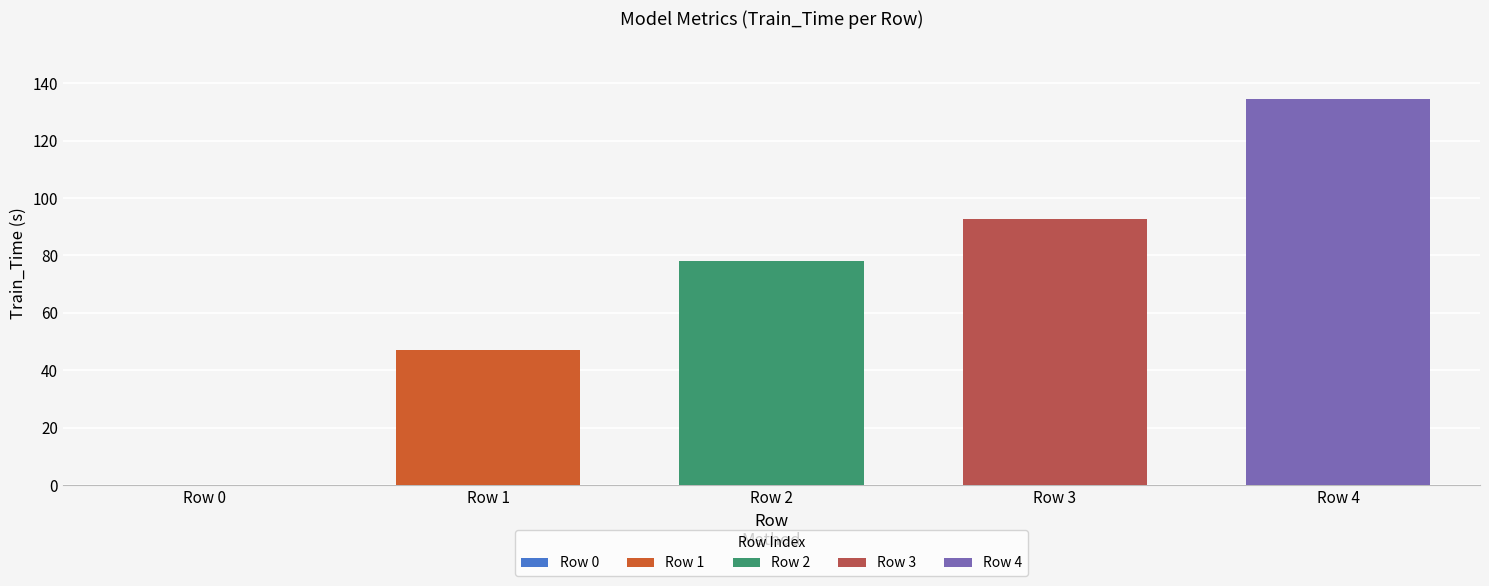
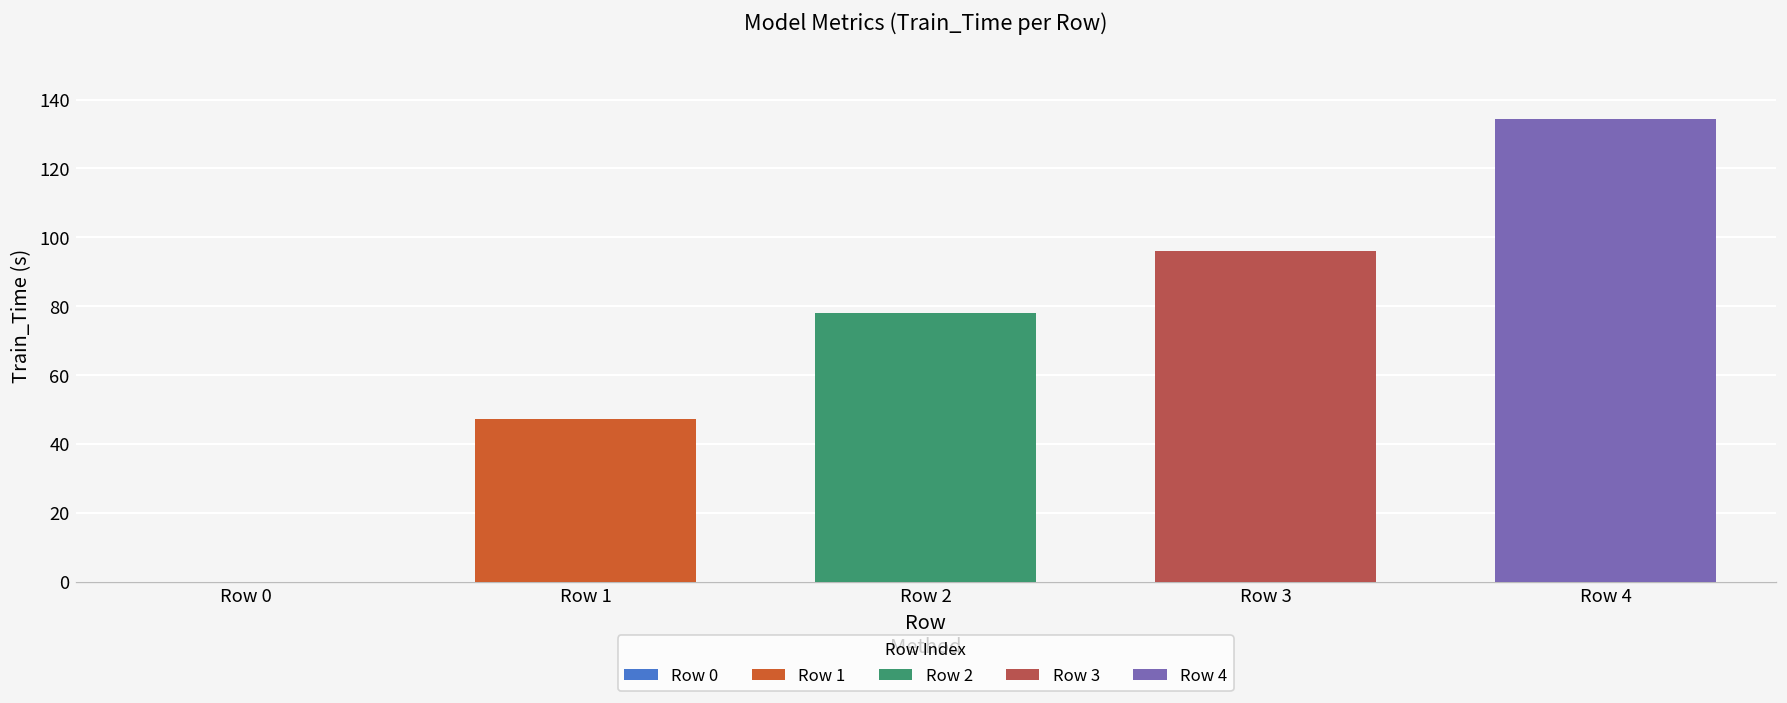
  {
    "Row 0": 0,
    "Row 1": 47,
    "Row 2": 78,
-   "Row 3": 93,
+   "Row 3": 96,
    "Row 4": 134
  }
